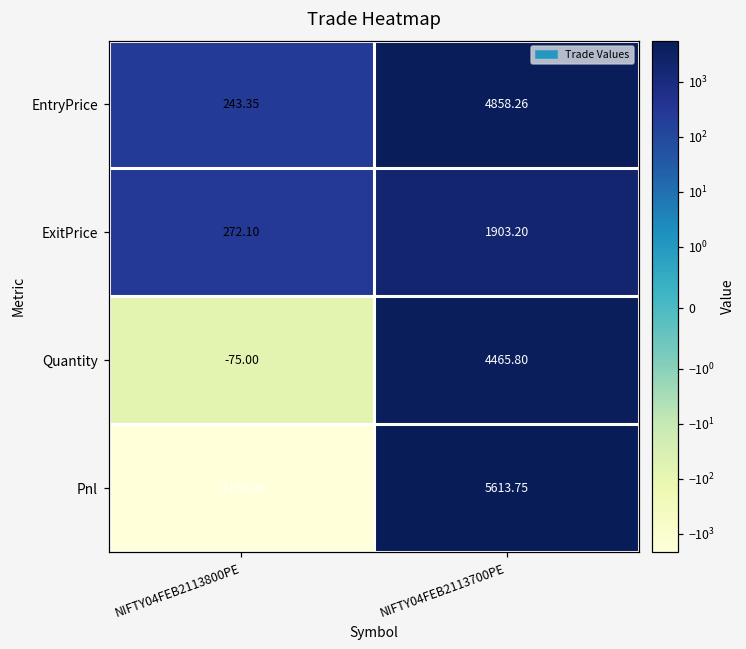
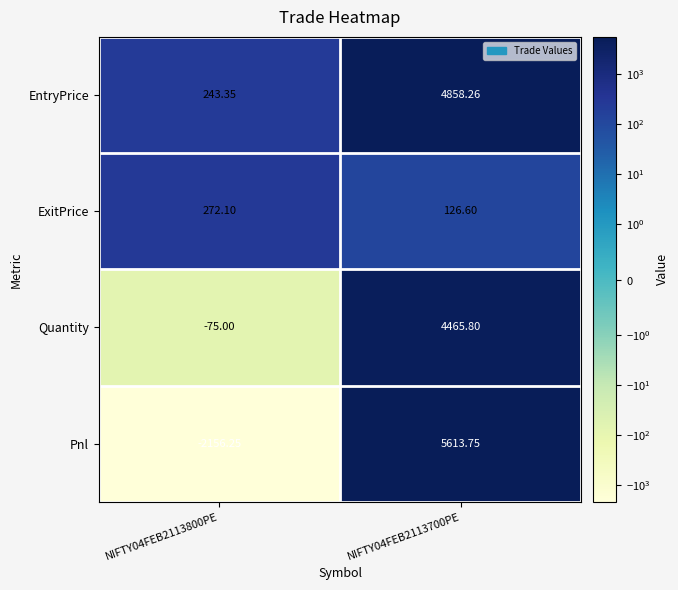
  {
    "EntryPrice": {
      "NIFTY04FEB2113800PE": 243.35,
      "NIFTY04FEB2113700PE": 4858.26
    },
    "ExitPrice": {
      "NIFTY04FEB2113800PE": 272.10,
-     "NIFTY04FEB2113700PE": 1903.20
+     "NIFTY04FEB2113700PE": 126.60
    },
    "Quantity": {
      "NIFTY04FEB2113800PE": -75.00,
      "NIFTY04FEB2113700PE": 4465.80
    },
    "Pnl": {
      "NIFTY04FEB2113700PE": 5613.75
    }
  }
